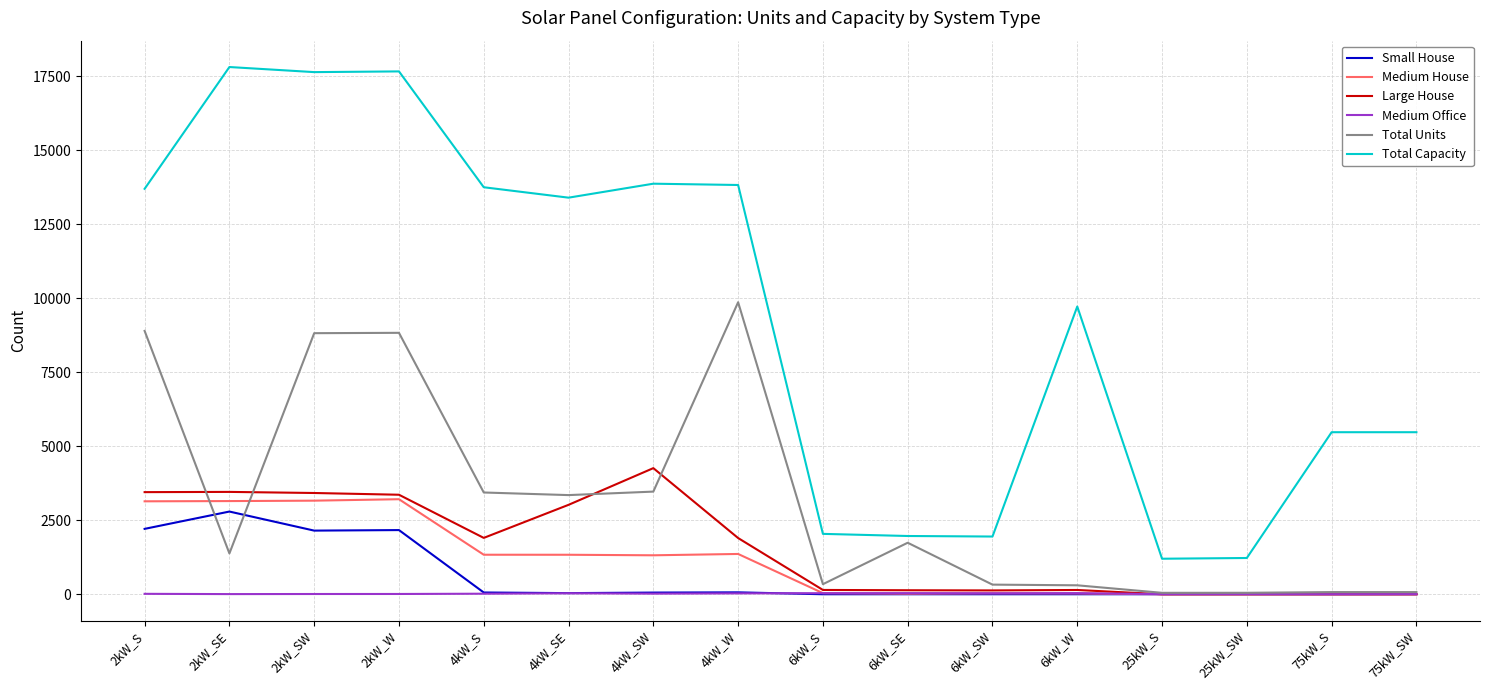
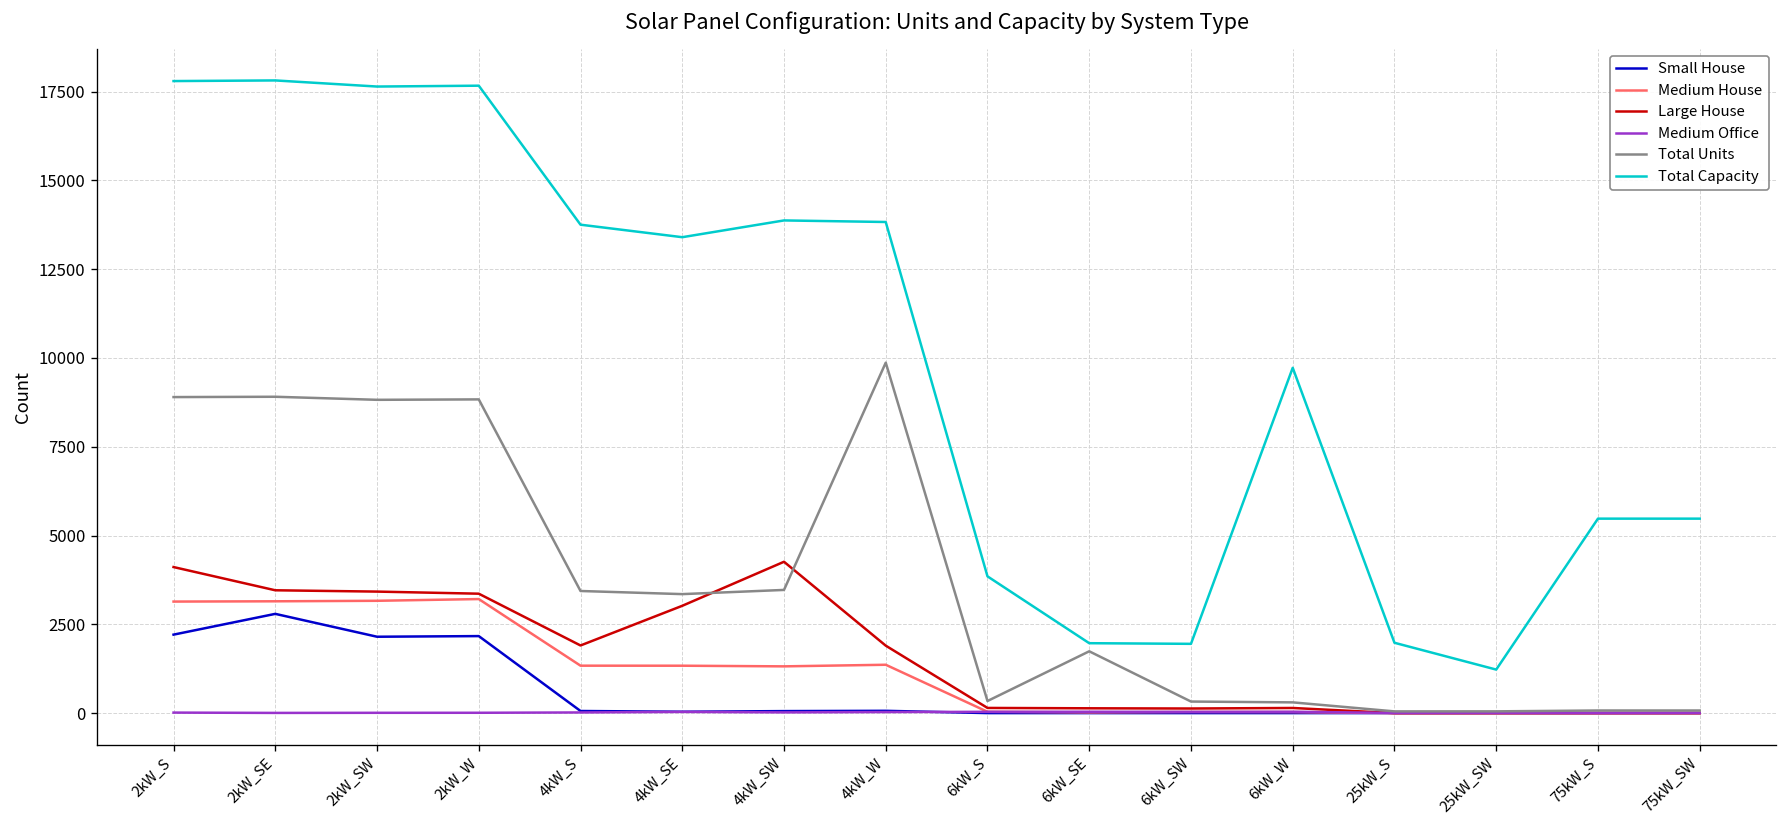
  {
    "Small House": {
      "2kW_S": 2200,
      "2kW_SE": 2800,
      "2kW_SW": 2200,
      "2kW_W": 2200
    },
    "Medium House": {
      "2kW_S": 3100,
      "2kW_SE": 3100,
      "2kW_SW": 3200,
      "2kW_W": 3200,
      "4kW_S": 1300,
      "4kW_SE": 1300,
      "4kW_SW": 1300,
      "4kW_W": 1400
    },
    "Large House": {
-     "2kW_S": 3500,
+     "2kW_S": 4100,
      "2kW_SE": 3500,
      "2kW_SW": 3400,
      "2kW_W": 3400,
      "4kW_S": 1900,
      "4kW_SE": 3000,
      "4kW_SW": 4300,
      "4kW_W": 1900,
      "6kW_S": 100,
      "6kW_SE": 100,
      "6kW_SW": 100,
      "6kW_W": 100
    },
    "Medium Office": {
      "2kW_S": 0,
      "2kW_SE": 0,
      "2kW_SW": 0,
      "2kW_W": 0
    },
    "Total Units": {
      "2kW_S": 8900,
-     "2kW_SE": 1400,
+     "2kW_SE": 8900,
      "2kW_SW": 8800,
      "2kW_W": 8800,
      "4kW_S": 3400,
      "4kW_SE": 3400,
      "4kW_SW": 3500,
      "4kW_W": 9900,
      "6kW_S": 300,
      "6kW_SE": 1700,
      "6kW_SW": 300,
      "6kW_W": 300
    },
    "Total Capacity": {
-     "2kW_S": 13700,
+     "2kW_S": 17800,
      "2kW_SE": 17800,
      "2kW_SW": 17600,
      "2kW_W": 17700,
      "4kW_S": 13800,
      "4kW_SE": 13400,
      "4kW_SW": 13900,
      "4kW_W": 13800,
-     "6kW_S": 2000,
+     "6kW_S": 3900,
      "6kW_SE": 2000,
      "6kW_SW": 2000,
      "6kW_W": 9700,
-     "25kW_S": 1200,
+     "25kW_S": 2000,
      "25kW_SW": 1200,
      "75kW_S": 5500,
      "75kW_SW": 5500
    }
  }
